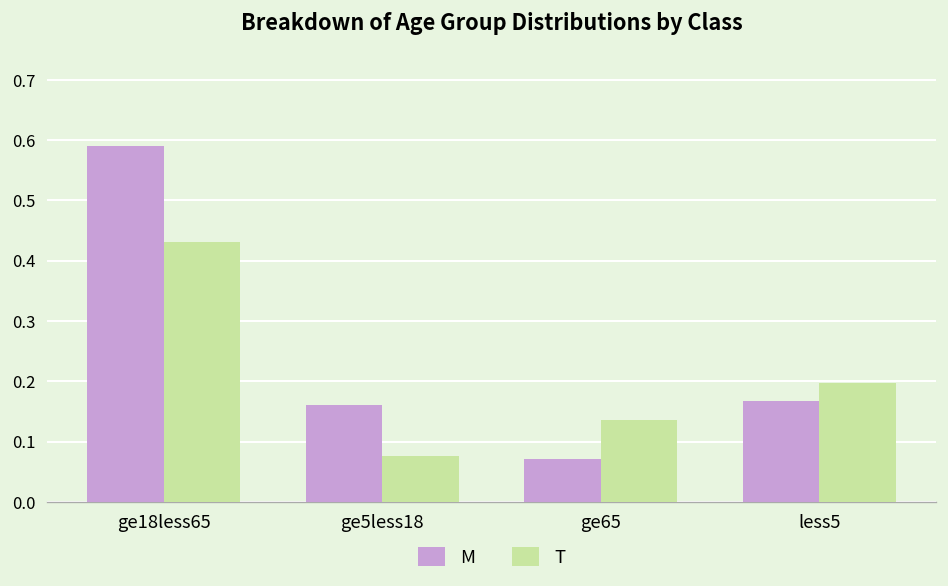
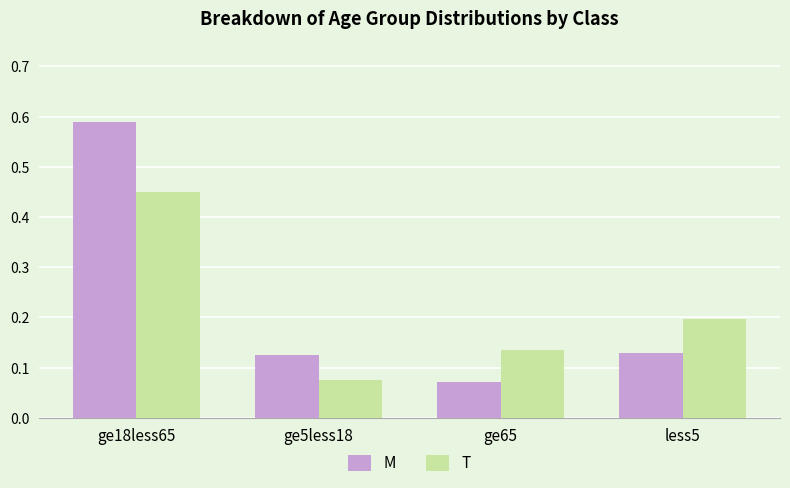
  {
    "M": {
      "ge18less65": 0.59,
-     "ge5less18": 0.16,
+     "ge5less18": 0.12,
      "ge65": 0.07,
-     "less5": 0.17
+     "less5": 0.13
    },
    "T": {
-     "ge18less65": 0.43,
+     "ge18less65": 0.45,
      "ge5less18": 0.08,
      "ge65": 0.14,
      "less5": 0.20
    }
  }
